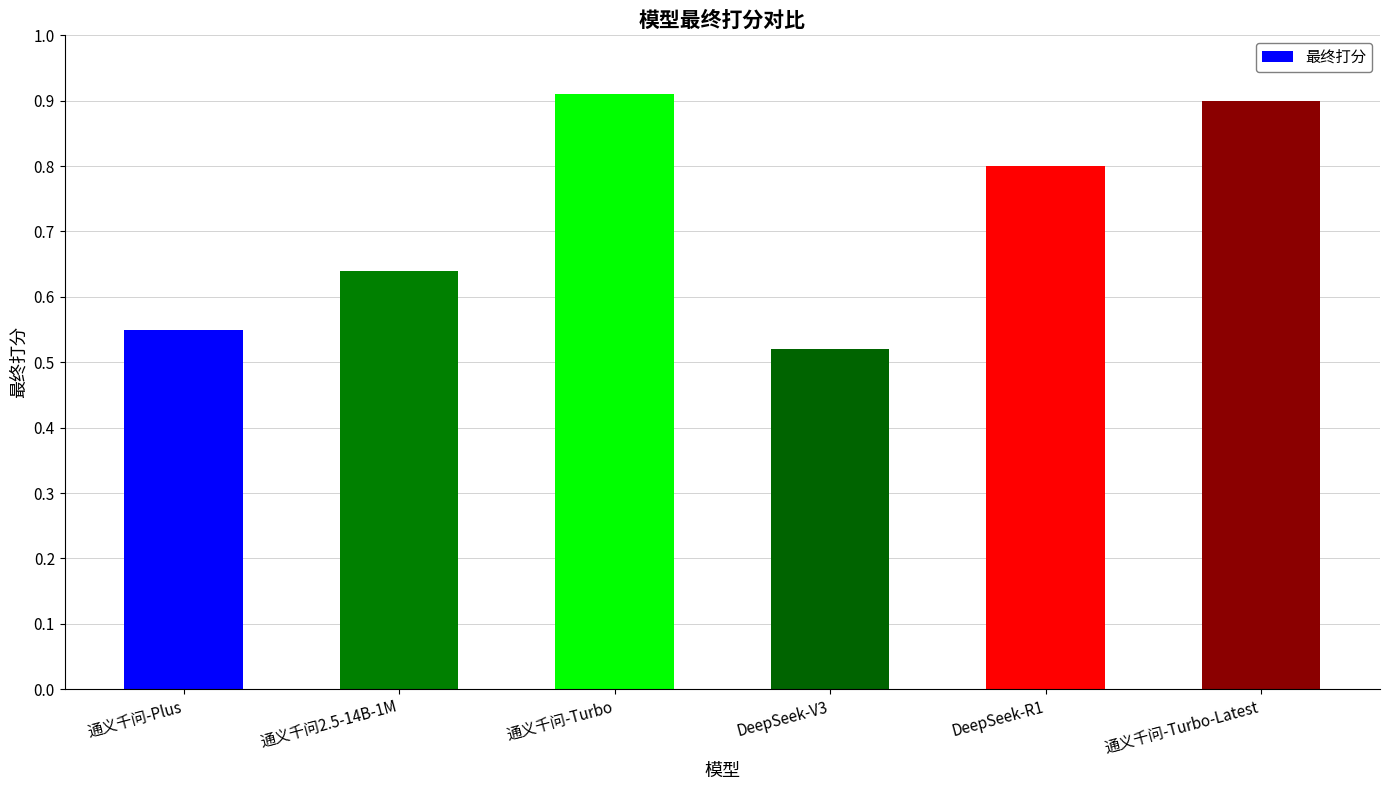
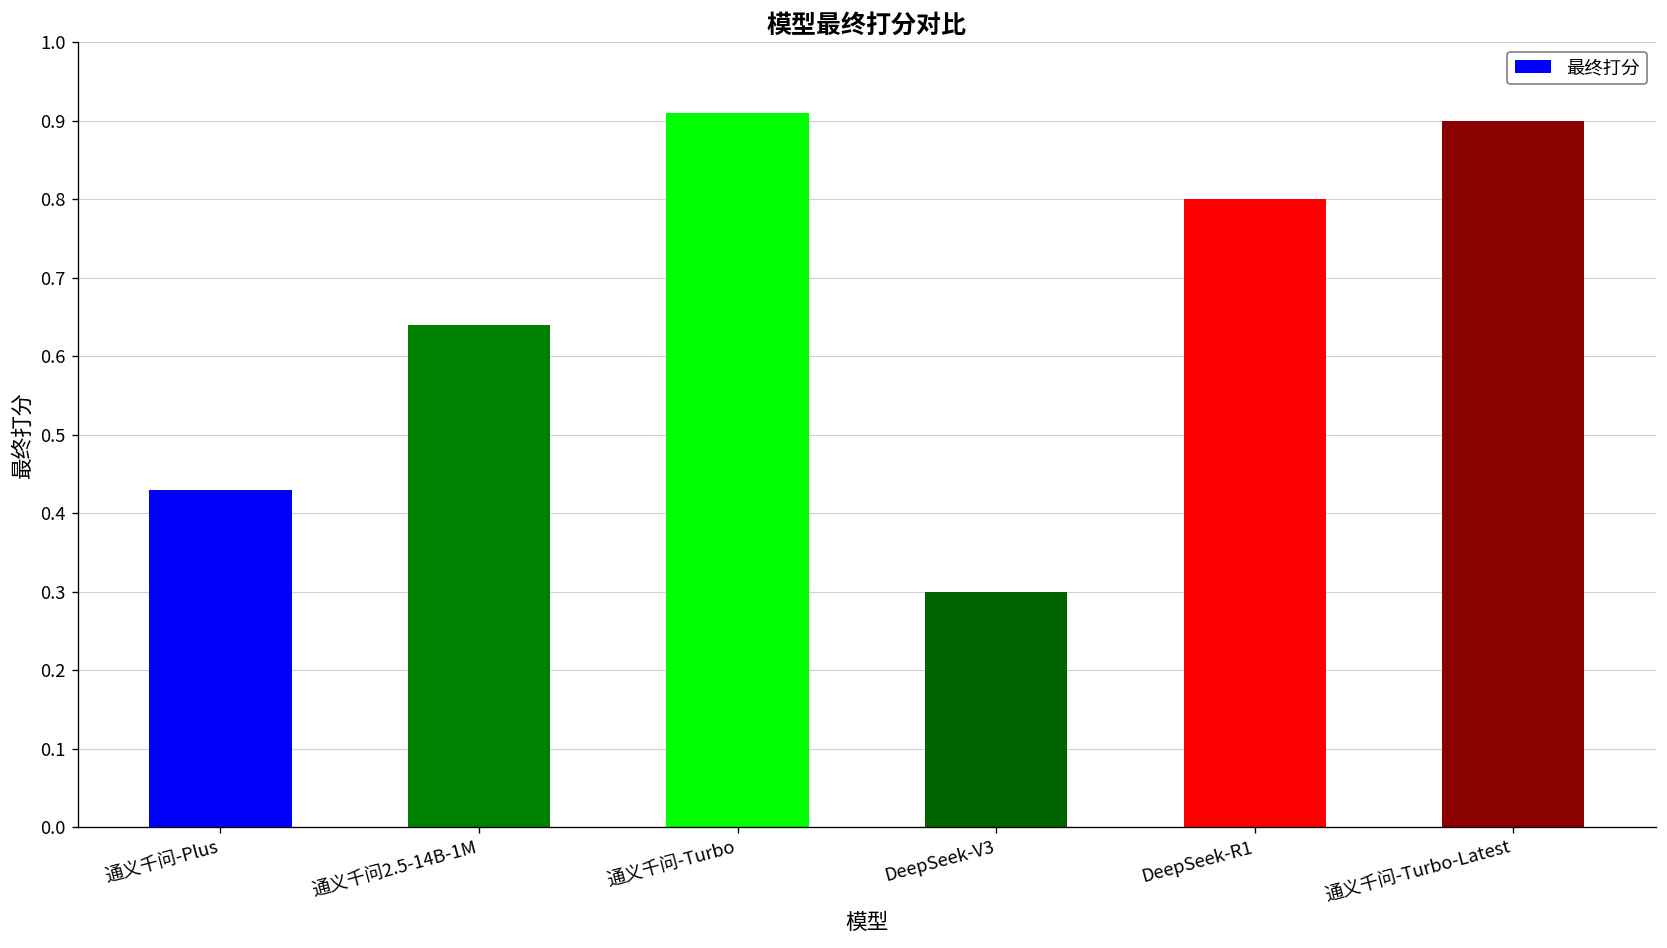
  {
-   "通义千问-Plus": 0.55,
+   "通义千问-Plus": 0.43,
    "通义千问2.5-14B-1M": 0.64,
    "通义千问-Turbo": 0.91,
-   "DeepSeek-V3": 0.52,
+   "DeepSeek-V3": 0.30,
    "DeepSeek-R1": 0.80,
    "通义千问-Turbo-Latest": 0.90
  }
